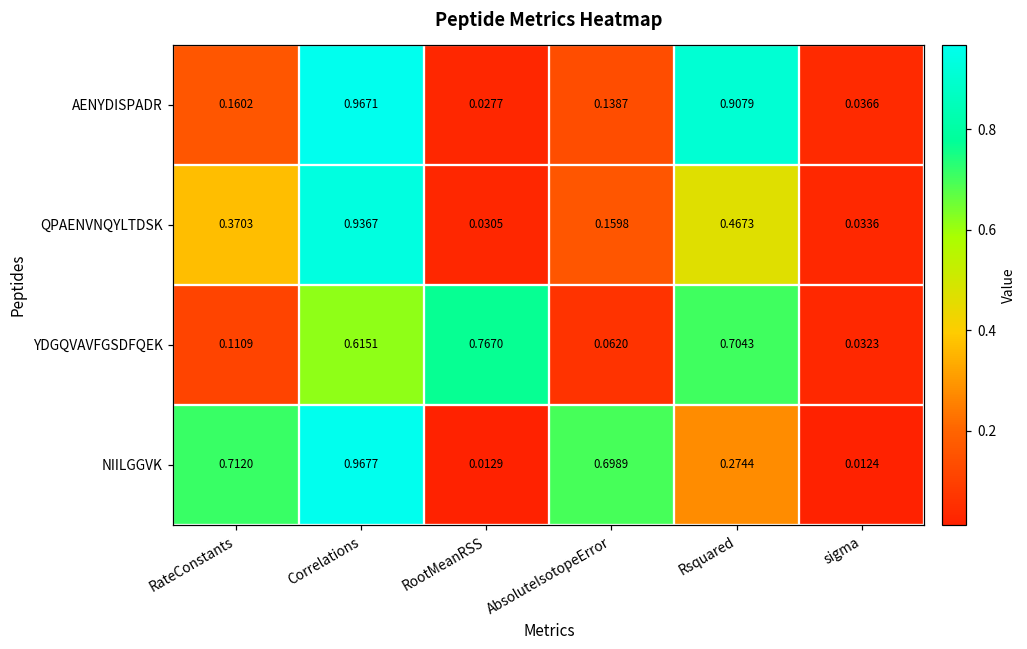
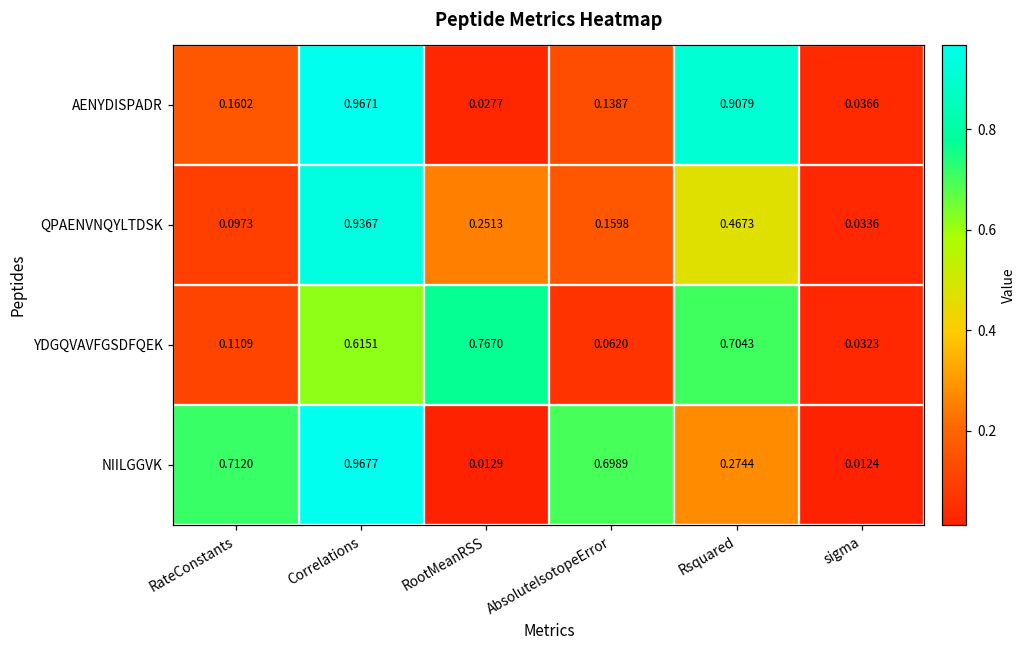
  {
    "AENYDISPADR": {
      "RateConstants": 0.1602,
      "Correlations": 0.9671,
      "RootMeanRSS": 0.0277,
      "AbsoluteIsotopeError": 0.1387,
      "Rsquared": 0.9079,
      "sigma": 0.0366
    },
    "QPAENVNQYLTDSK": {
-     "RateConstants": 0.3703,
+     "RateConstants": 0.0973,
      "Correlations": 0.9367,
-     "RootMeanRSS": 0.0305,
+     "RootMeanRSS": 0.2513,
      "AbsoluteIsotopeError": 0.1598,
      "Rsquared": 0.4673,
      "sigma": 0.0336
    },
    "YDGQVAVFGSDFQEK": {
      "RateConstants": 0.1109,
      "Correlations": 0.6151,
      "RootMeanRSS": 0.7670,
      "AbsoluteIsotopeError": 0.0620,
      "Rsquared": 0.7043,
      "sigma": 0.0323
    },
    "NIILGGVK": {
      "RateConstants": 0.7120,
      "Correlations": 0.9677,
      "RootMeanRSS": 0.0129,
      "AbsoluteIsotopeError": 0.6989,
      "Rsquared": 0.2744,
      "sigma": 0.0124
    }
  }
